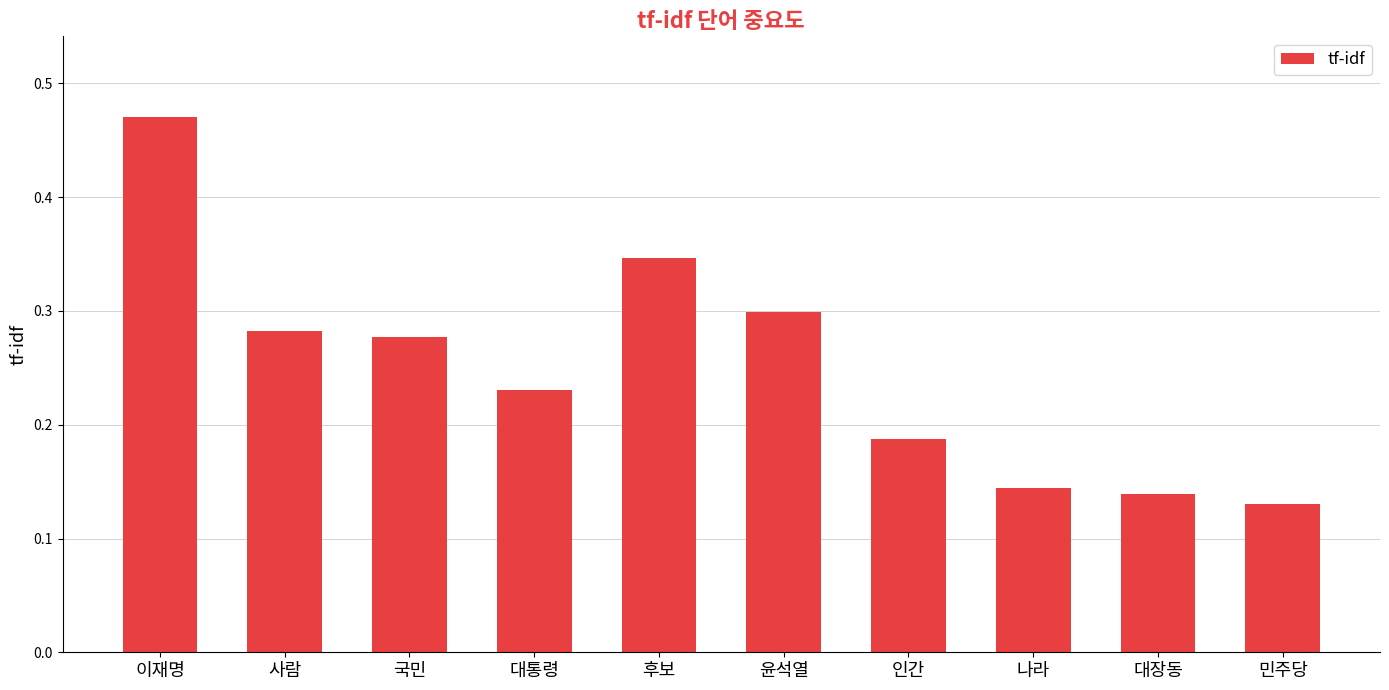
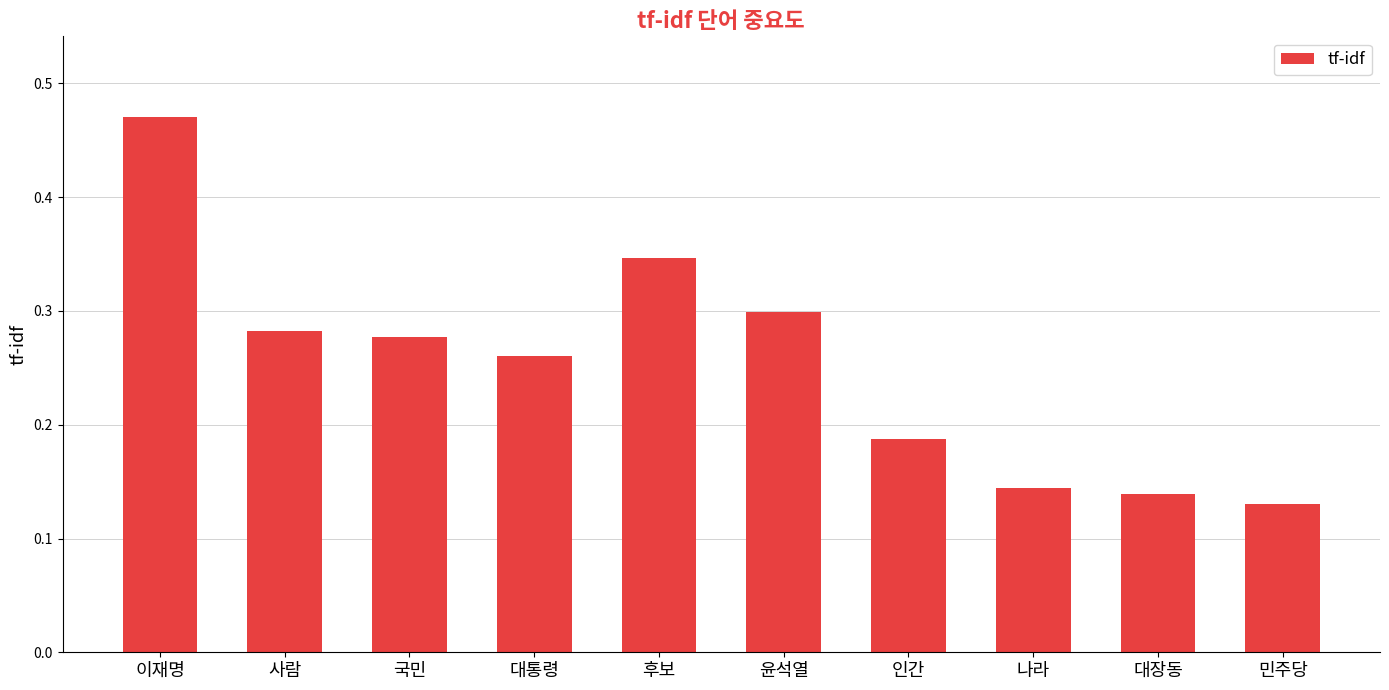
  {
    "이재명": 0.471,
    "사람": 0.283,
    "국민": 0.277,
-   "대통령": 0.230,
+   "대통령": 0.261,
    "후보": 0.347,
    "윤석열": 0.299,
    "인간": 0.188,
    "나라": 0.145,
    "대장동": 0.139,
    "민주당": 0.131
  }
